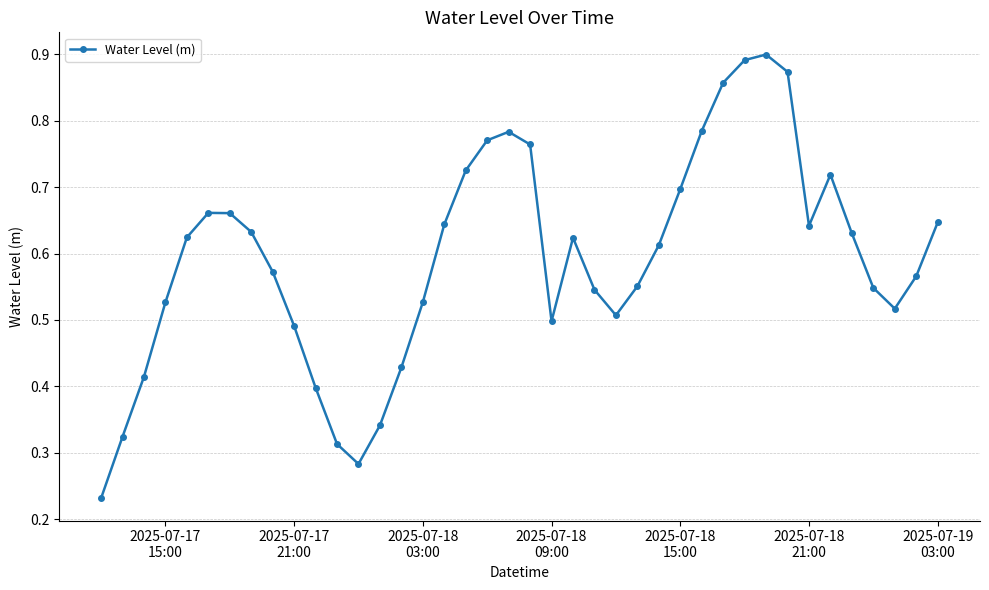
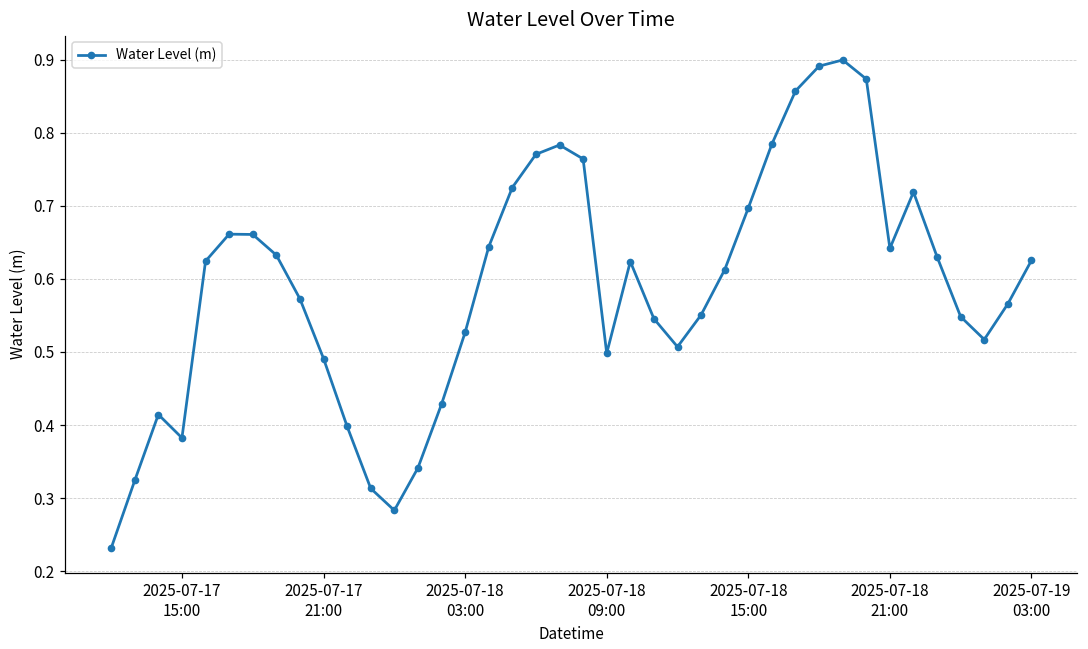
  {
-   "2025-07-17 15:00": 0.53,
+   "2025-07-17 15:00": 0.38,
    "2025-07-17 21:00": 0.49,
    "2025-07-18 03:00": 0.53,
    "2025-07-18 09:00": 0.50,
    "2025-07-18 15:00": 0.70,
    "2025-07-18 21:00": 0.64,
-   "2025-07-19 03:00": 0.65
+   "2025-07-19 03:00": 0.63
  }
